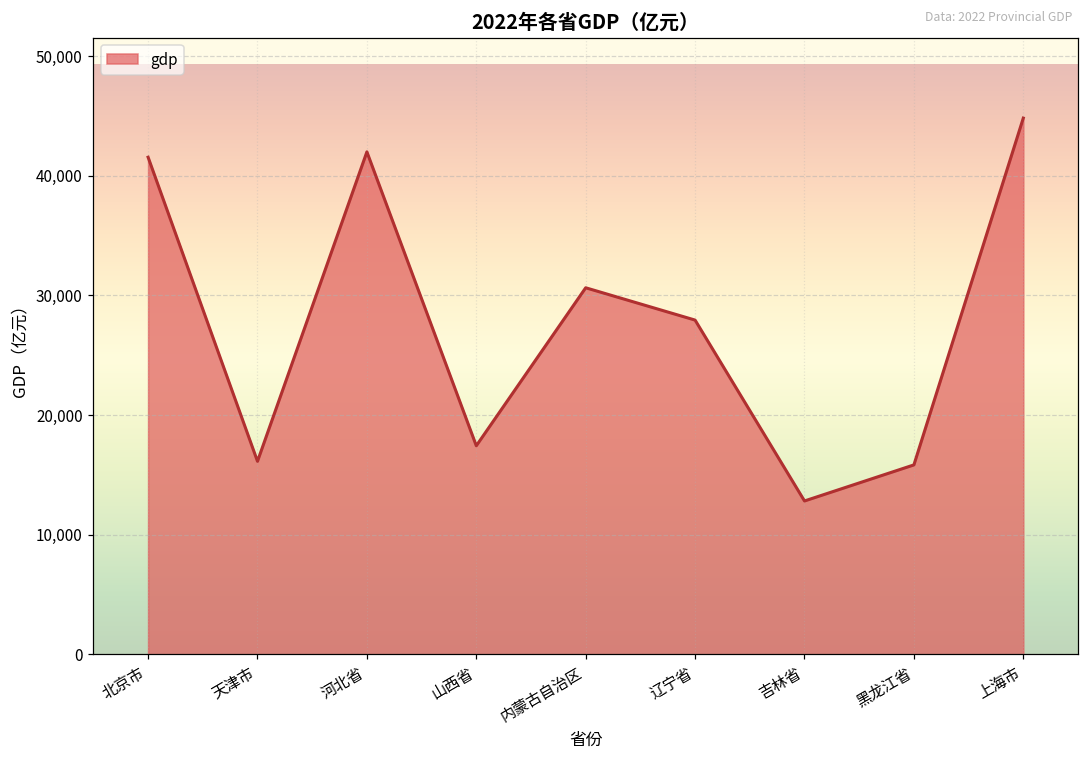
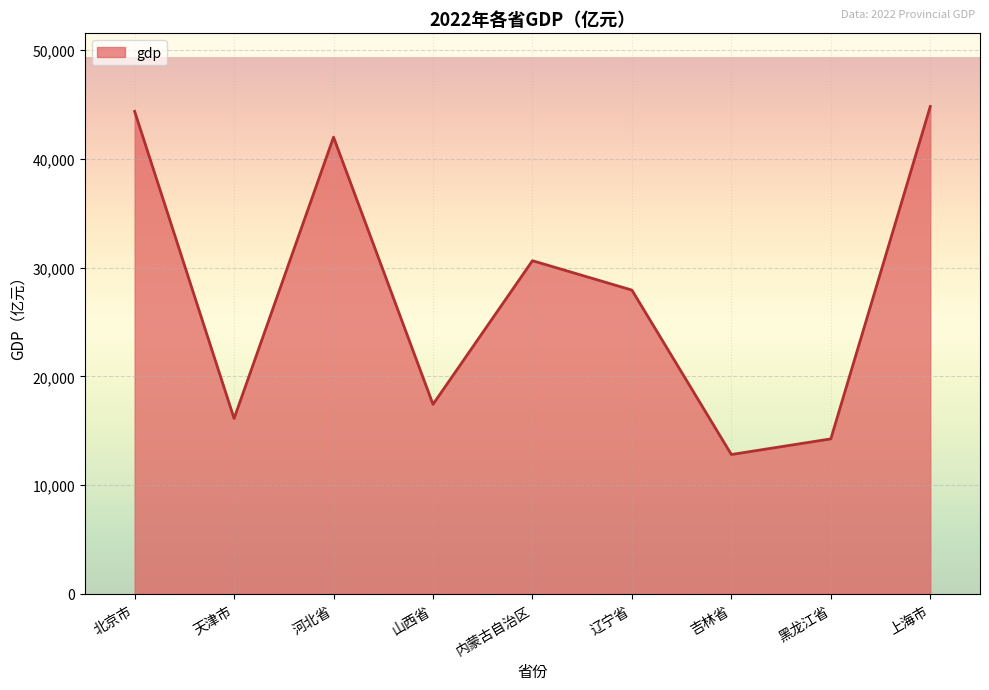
  {
-   "北京市": "41,500",
+   "北京市": "44,400",
    "天津市": "16,100",
    "河北省": "42,000",
    "山西省": "17,400",
    "内蒙古自治区": "30,600",
    "辽宁省": "27,900",
    "吉林省": "12,800",
-   "黑龙江省": "15,800",
+   "黑龙江省": "14,300",
    "上海市": "44,800"
  }
